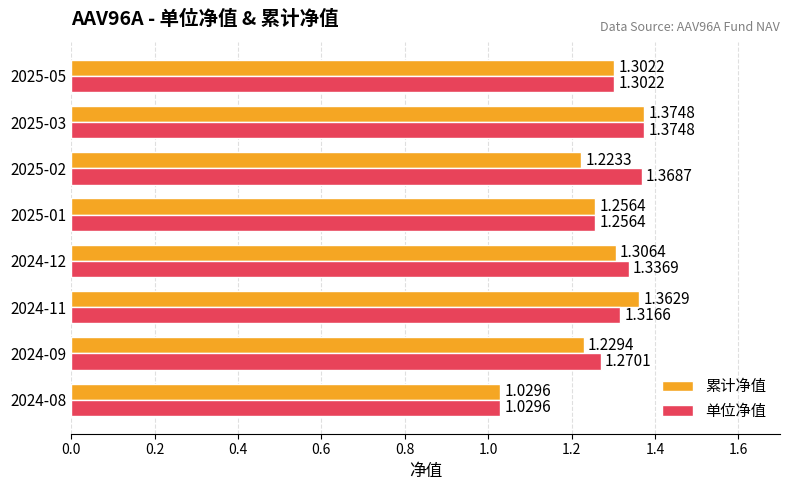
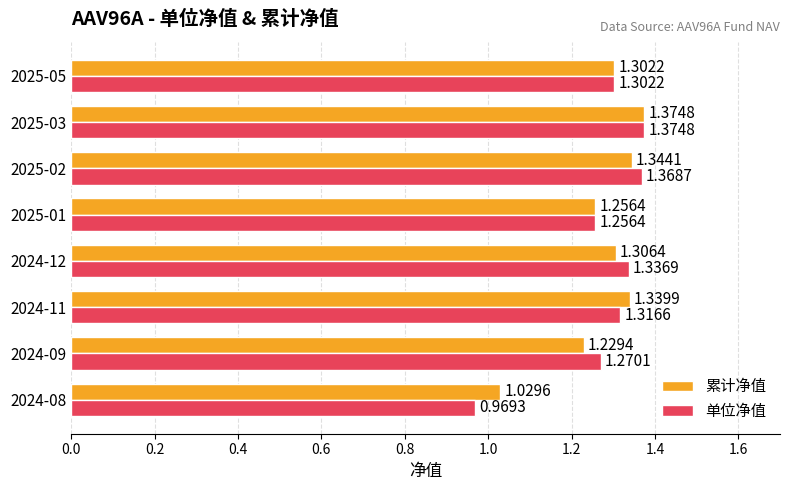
  {
    "累计净值": {
      "2025-05": 1.3022,
      "2025-03": 1.3748,
-     "2025-02": 1.2233,
+     "2025-02": 1.3441,
      "2025-01": 1.2564,
      "2024-12": 1.3064,
-     "2024-11": 1.3629,
+     "2024-11": 1.3399,
      "2024-09": 1.2294,
      "2024-08": 1.0296
    },
    "单位净值": {
      "2025-05": 1.3022,
      "2025-03": 1.3748,
      "2025-02": 1.3687,
      "2025-01": 1.2564,
      "2024-12": 1.3369,
      "2024-11": 1.3166,
      "2024-09": 1.2701,
-     "2024-08": 1.0296
+     "2024-08": 0.9693
    }
  }
